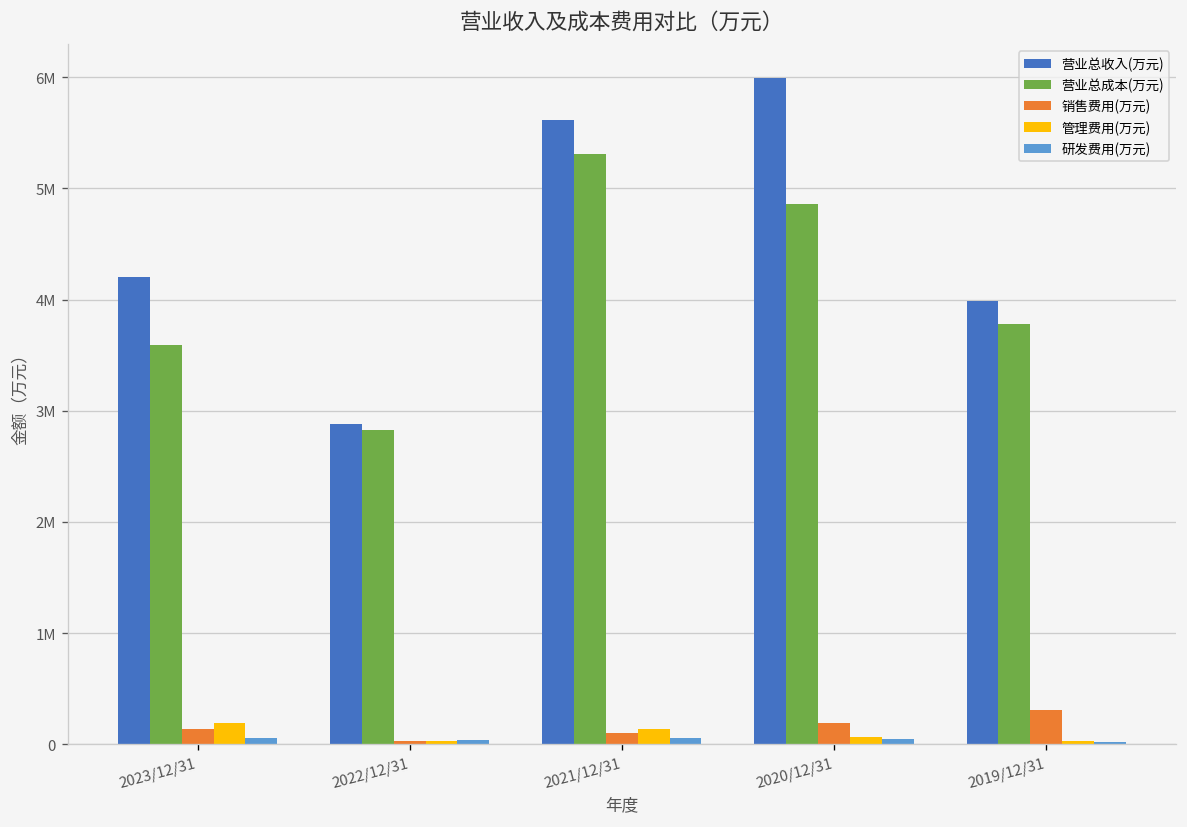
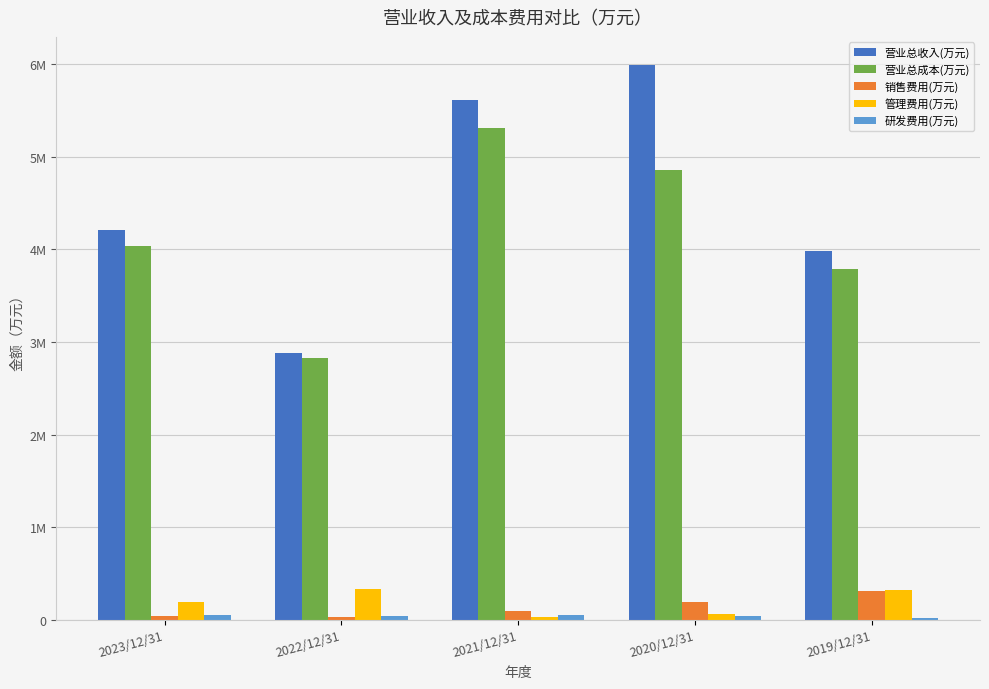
  {
    "营业总成本(万元)": {
-     "2023/12/31": 3600000,
+     "2023/12/31": 4000000,
      "2022/12/31": 2800000,
      "2021/12/31": 5300000,
      "2020/12/31": 4900000,
      "2019/12/31": 3800000
    },
    "销售费用(万元)": {
-     "2023/12/31": 100000,
+     "2023/12/31": 0,
      "2022/12/31": 0,
      "2021/12/31": 100000,
      "2020/12/31": 200000,
      "2019/12/31": 300000
    },
    "管理费用(万元)": {
      "2023/12/31": 200000,
-     "2022/12/31": 0,
-     "2021/12/31": 100000,
+     "2022/12/31": 300000,
+     "2021/12/31": 0,
      "2020/12/31": 100000,
-     "2019/12/31": 0
+     "2019/12/31": 300000
    }
  }
